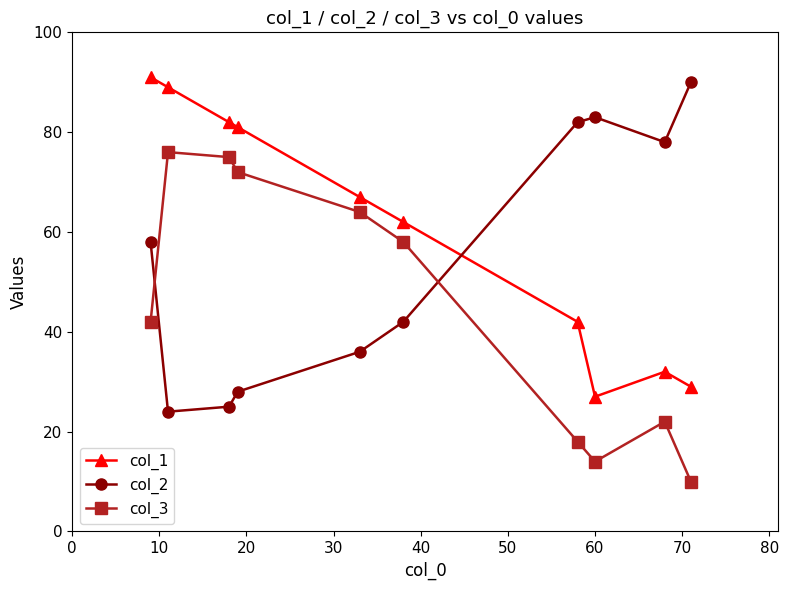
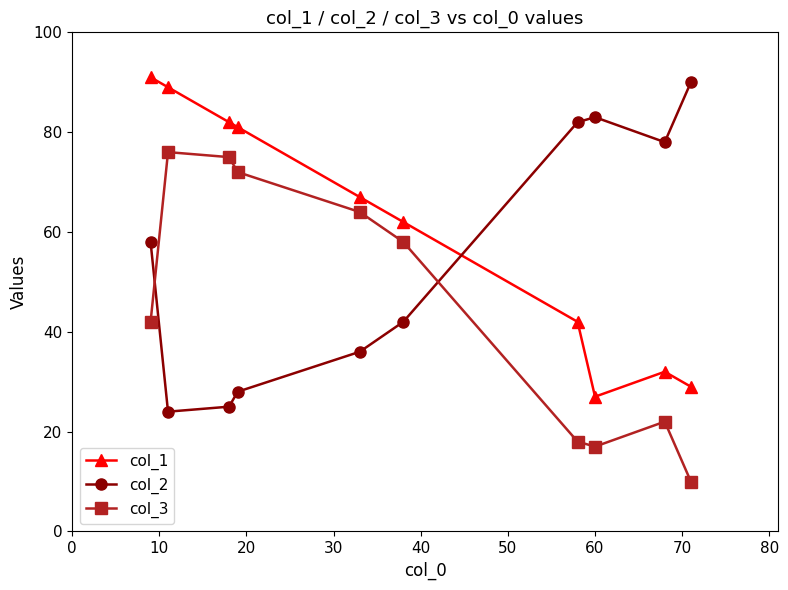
  {
    "col_1": {
      "60": 27
    },
    "col_2": {
      "60": 83
    },
    "col_3": {
-     "60": 14
+     "60": 17
    }
  }
